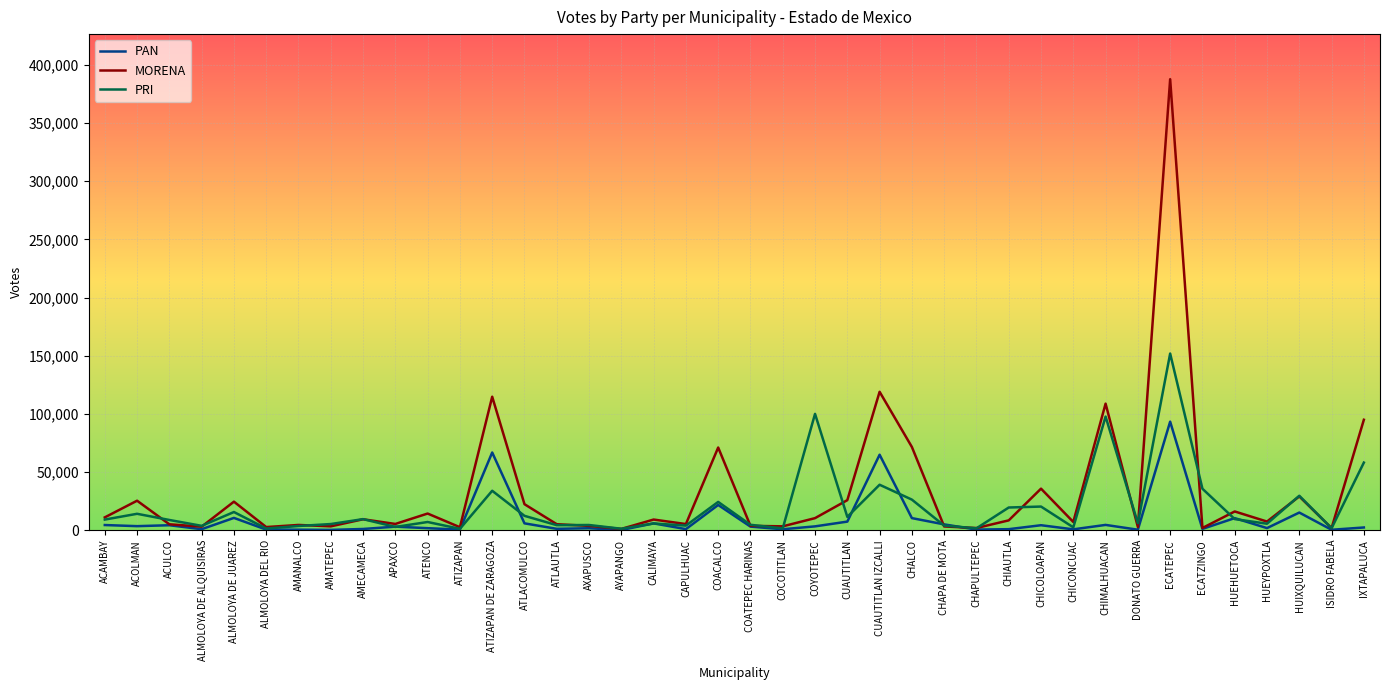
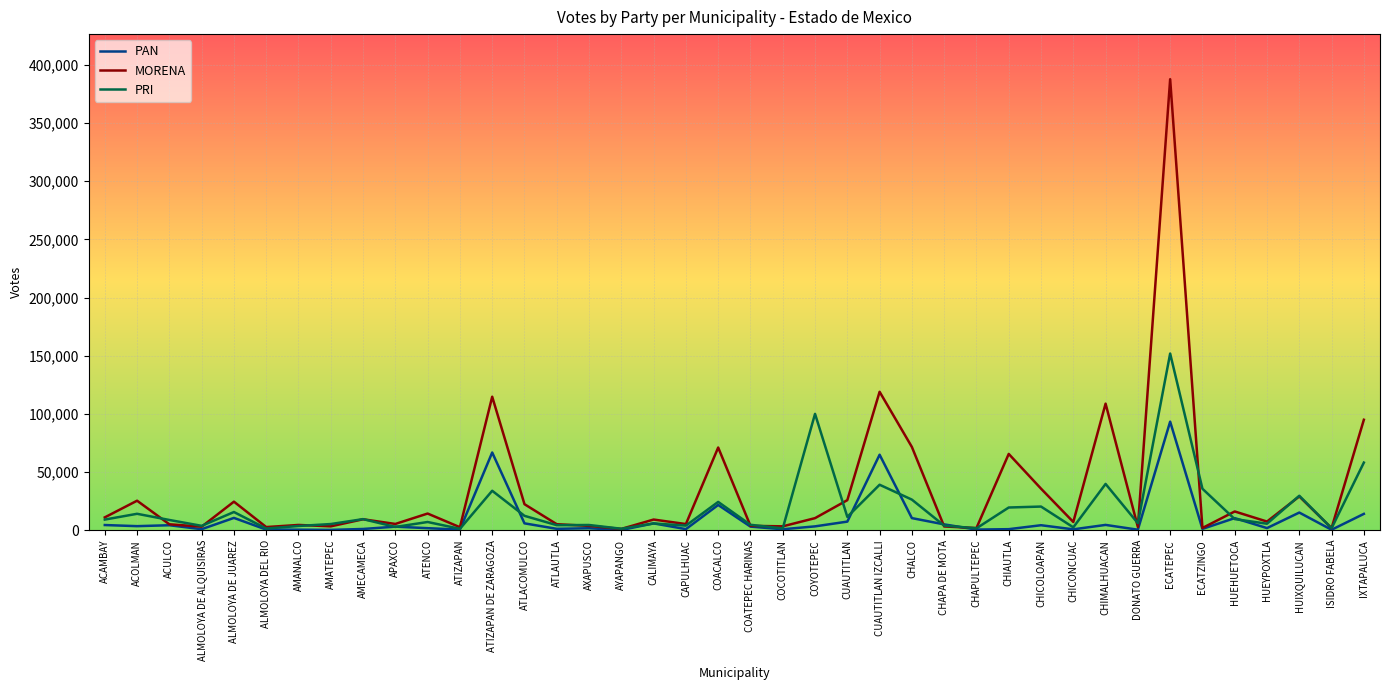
  {
    "PAN": {
      "ACAMBAY": "4,000",
      "ACOLMAN": "3,000",
      "ALMOLOYA DE JUAREZ": "11,000",
      "AMANALCO": "0",
      "AMATEPEC": "0",
      "AMECAMECA": "1,000",
      "ATENCO": "2,000",
      "ATIZAPAN DE ZARAGOZA": "67,000",
      "ATLACOMULCO": "6,000",
      "ATLAUTLA": "1,000",
      "CAPULHUAC": "1,000",
      "COACALCO": "22,000",
      "COYOTEPEC": "3,000",
      "CUAUTITLAN": "7,000",
      "CUAUTITLAN IZCALLI": "65,000",
      "CHALCO": "10,000",
      "CHIAUTLA": "1,000",
      "CHICOLOAPAN": "4,000",
      "CHIMALHUACAN": "5,000",
      "DONATO GUERRA": "0",
      "ECATEPEC": "93,000",
      "HUEYPOXTLA": "2,000",
      "HUIXQUILUCAN": "15,000",
-     "IXTAPALUCA": "2,000"
+     "IXTAPALUCA": "14,000"
    },
    "MORENA": {
      "ACOLMAN": "25,000",
      "ALMOLOYA DE JUAREZ": "25,000",
      "APAXCO": "5,000",
      "ATENCO": "14,000",
      "ATIZAPAN DE ZARAGOZA": "115,000",
      "ATLACOMULCO": "22,000",
      "CALIMAYA": "9,000",
      "COACALCO": "71,000",
      "COYOTEPEC": "10,000",
      "CUAUTITLAN": "26,000",
      "CUAUTITLAN IZCALLI": "119,000",
      "CHALCO": "72,000",
-     "CHIAUTLA": "8,000",
+     "CHIAUTLA": "66,000",
      "CHICOLOAPAN": "36,000",
      "CHICONCUAC": "7,000",
      "CHIMALHUACAN": "109,000",
      "DONATO GUERRA": "3,000",
      "ECATEPEC": "388,000",
      "HUEHUETOCA": "16,000",
      "IXTAPALUCA": "95,000"
    },
    "PRI": {
      "ACOLMAN": "14,000",
      "ACULCO": "9,000",
      "ALMOLOYA DE JUAREZ": "16,000",
      "ATENCO": "7,000",
      "ATIZAPAN DE ZARAGOZA": "34,000",
      "ATLACOMULCO": "12,000",
      "COACALCO": "24,000",
      "COYOTEPEC": "100,000",
      "CUAUTITLAN": "11,000",
      "CUAUTITLAN IZCALLI": "39,000",
      "CHALCO": "26,000",
      "CHIAUTLA": "20,000",
      "CHICOLOAPAN": "20,000",
-     "CHIMALHUACAN": "98,000",
+     "CHIMALHUACAN": "40,000",
      "DONATO GUERRA": "6,000",
      "ECATEPEC": "152,000",
      "ECATZINGO": "36,000",
      "IXTAPALUCA": "58,000"
    }
  }
